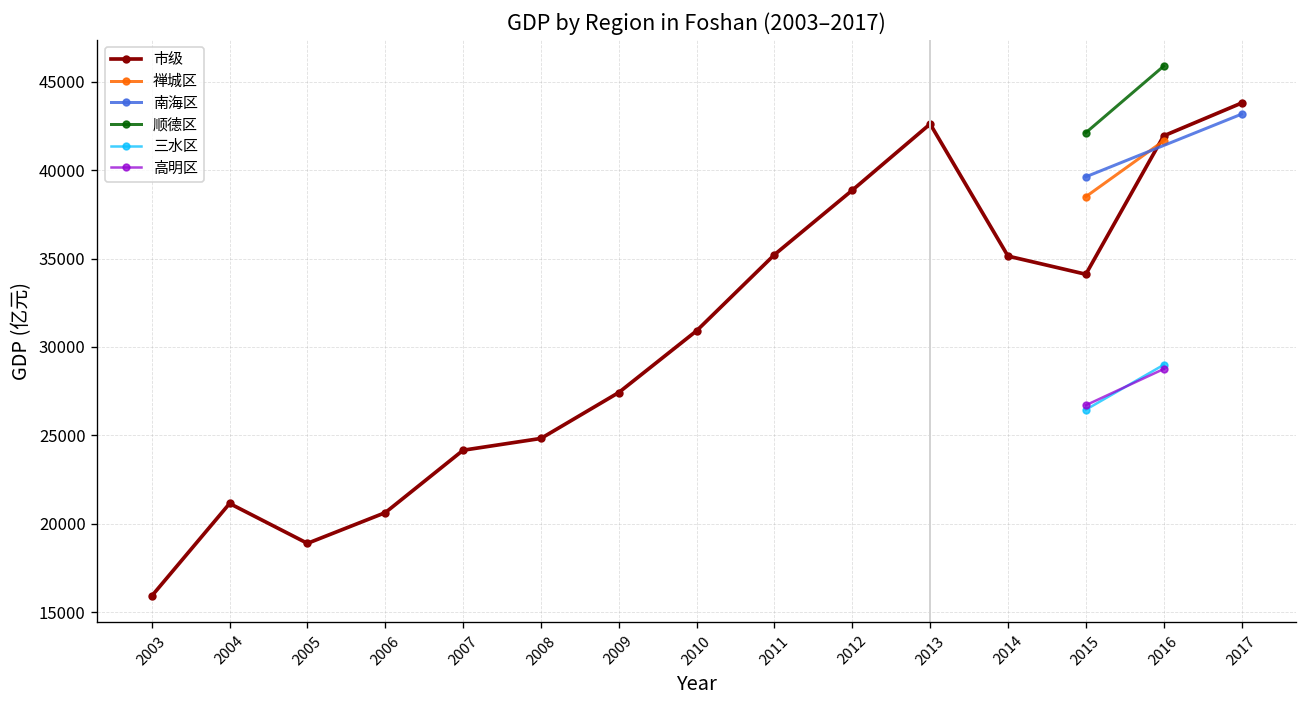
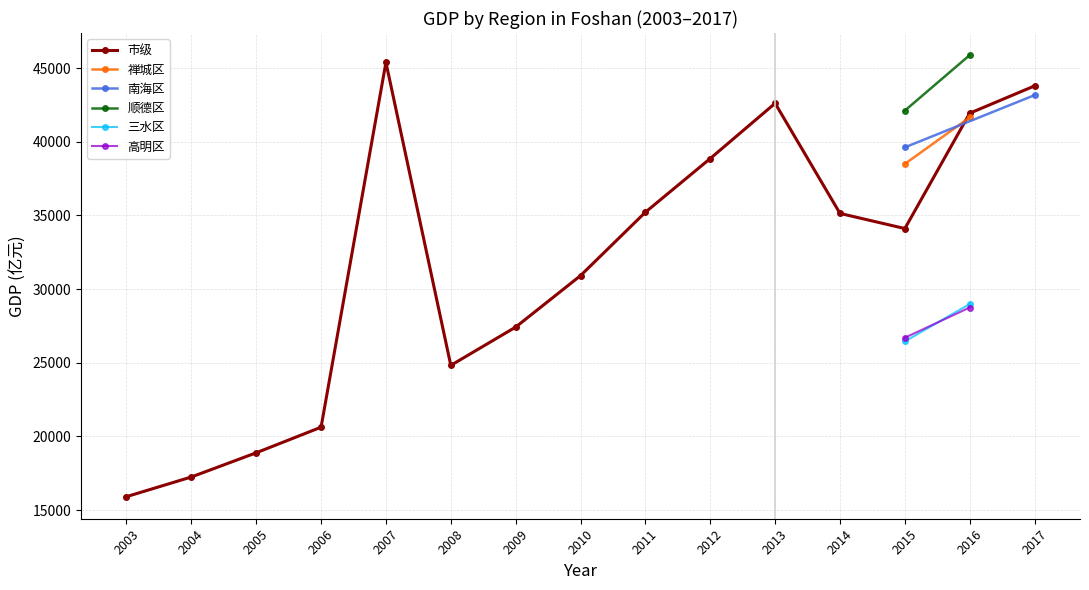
  {
    "市级": {
      "2003": 15900,
-     "2004": 21100,
+     "2004": 17200,
      "2005": 18900,
      "2006": 20600,
-     "2007": 24200,
+     "2007": 45400,
      "2008": 24800,
      "2009": 27400,
      "2010": 30900,
      "2011": 35200,
      "2012": 38900,
      "2013": 42600,
      "2014": 35100,
      "2015": 34100,
      "2016": 41900,
      "2017": 43800
    },
    "禅城区": {
      "2015": 38500,
      "2016": 41700
    },
    "南海区": {
      "2015": 39600,
      "2017": 43200
    },
    "顺德区": {
      "2015": 42100,
      "2016": 45900
    },
    "三水区": {
      "2015": 26500,
      "2016": 29000
    },
    "高明区": {
      "2015": 26700,
      "2016": 28800
    }
  }
